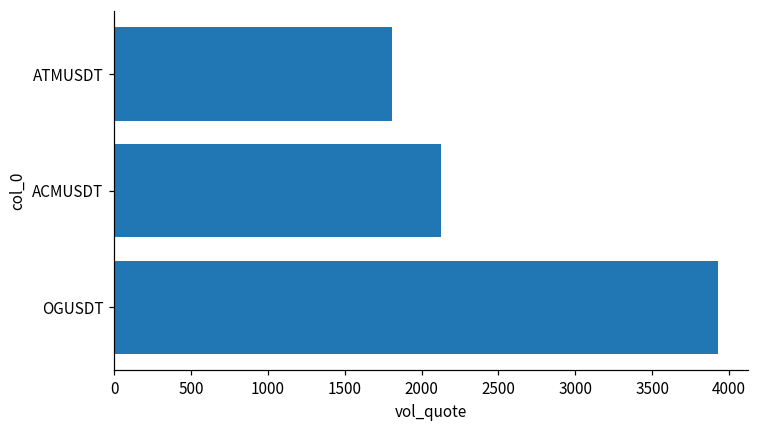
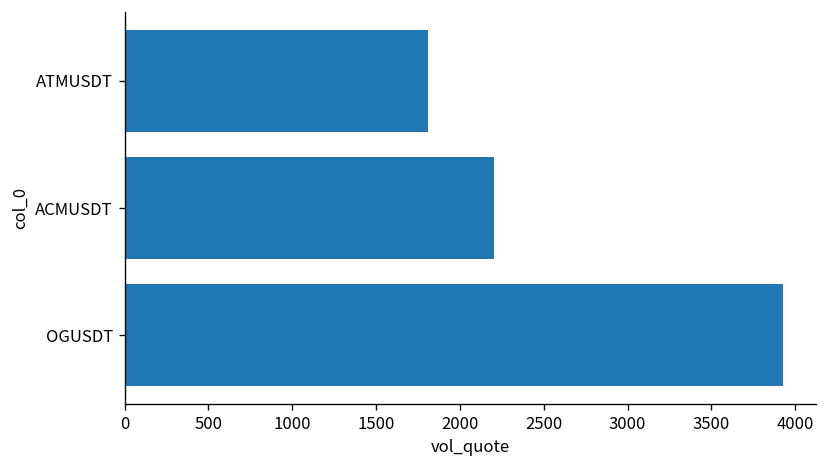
  {
    "ATMUSDT": 1810,
-   "ACMUSDT": 2130,
+   "ACMUSDT": 2210,
    "OGUSDT": 3930
  }
